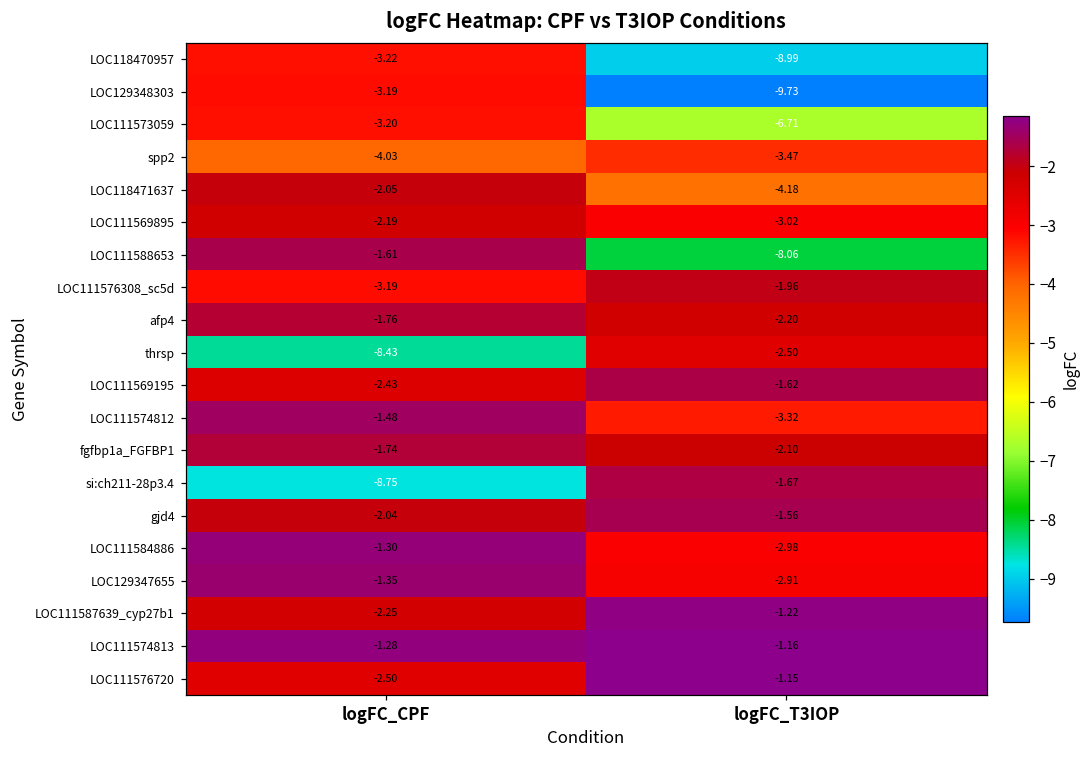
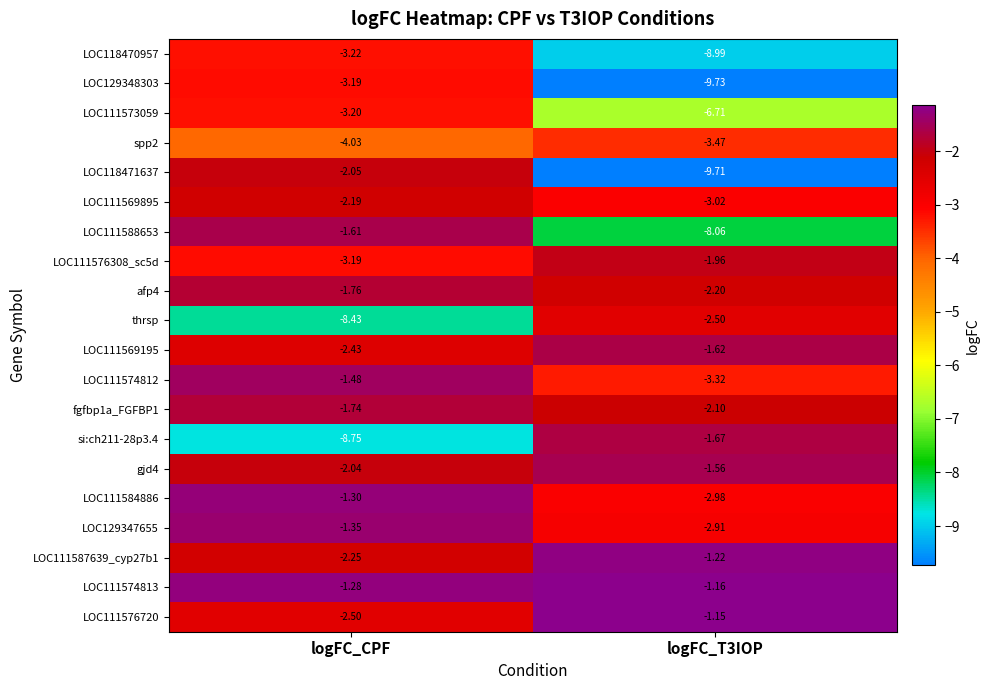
  {
    "LOC118470957": {
      "logFC_CPF": -3.22,
      "logFC_T3IOP": -8.99
    },
    "LOC129348303": {
      "logFC_CPF": -3.19,
      "logFC_T3IOP": -9.73
    },
    "LOC111573059": {
      "logFC_CPF": -3.20,
      "logFC_T3IOP": -6.71
    },
    "spp2": {
      "logFC_CPF": -4.03,
      "logFC_T3IOP": -3.47
    },
    "LOC118471637": {
      "logFC_CPF": -2.05,
-     "logFC_T3IOP": -4.18
+     "logFC_T3IOP": -9.71
    },
    "LOC111569895": {
      "logFC_CPF": -2.19,
      "logFC_T3IOP": -3.02
    },
    "LOC111588653": {
      "logFC_CPF": -1.61,
      "logFC_T3IOP": -8.06
    },
    "LOC111576308_sc5d": {
      "logFC_CPF": -3.19,
      "logFC_T3IOP": -1.96
    },
    "afp4": {
      "logFC_CPF": -1.76,
      "logFC_T3IOP": -2.20
    },
    "thrsp": {
      "logFC_CPF": -8.43,
      "logFC_T3IOP": -2.50
    },
    "LOC111569195": {
      "logFC_CPF": -2.43,
      "logFC_T3IOP": -1.62
    },
    "LOC111574812": {
      "logFC_CPF": -1.48,
      "logFC_T3IOP": -3.32
    },
    "fgfbp1a_FGFBP1": {
      "logFC_CPF": -1.74,
      "logFC_T3IOP": -2.10
    },
    "si:ch211-28p3.4": {
      "logFC_CPF": -8.75,
      "logFC_T3IOP": -1.67
    },
    "gjd4": {
      "logFC_CPF": -2.04,
      "logFC_T3IOP": -1.56
    },
    "LOC111584886": {
      "logFC_CPF": -1.30,
      "logFC_T3IOP": -2.98
    },
    "LOC129347655": {
      "logFC_CPF": -1.35,
      "logFC_T3IOP": -2.91
    },
    "LOC111587639_cyp27b1": {
      "logFC_CPF": -2.25,
      "logFC_T3IOP": -1.22
    },
    "LOC111574813": {
      "logFC_CPF": -1.28,
      "logFC_T3IOP": -1.16
    },
    "LOC111576720": {
      "logFC_CPF": -2.50,
      "logFC_T3IOP": -1.15
    }
  }
